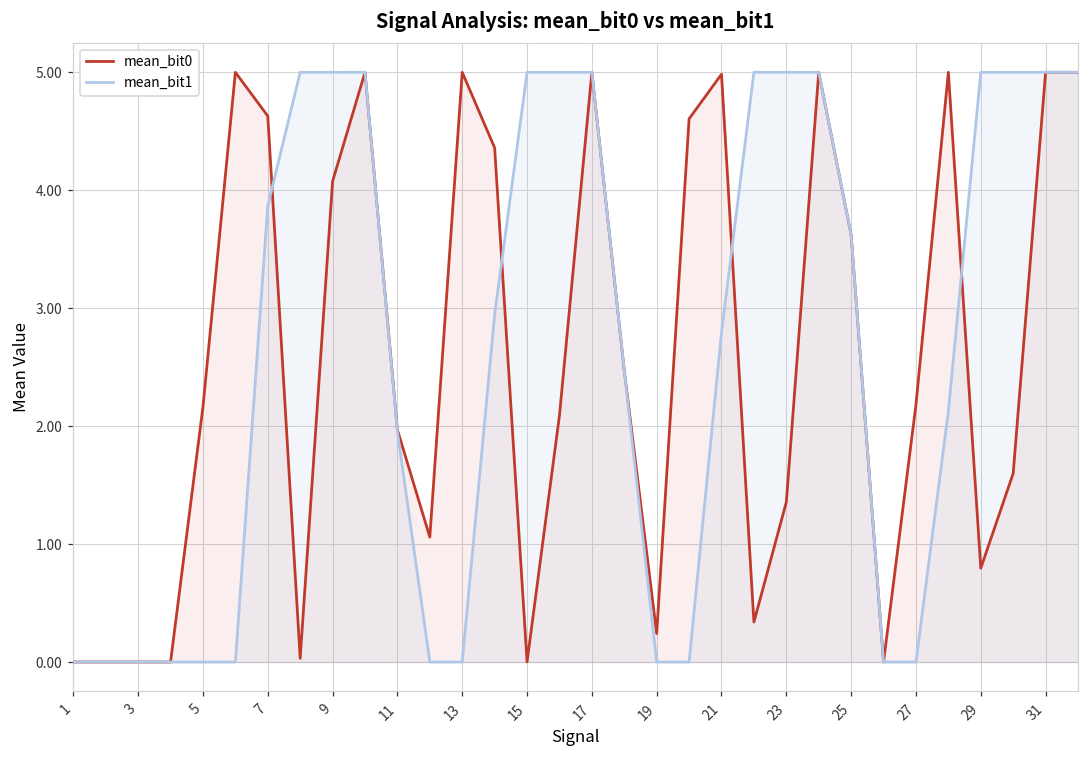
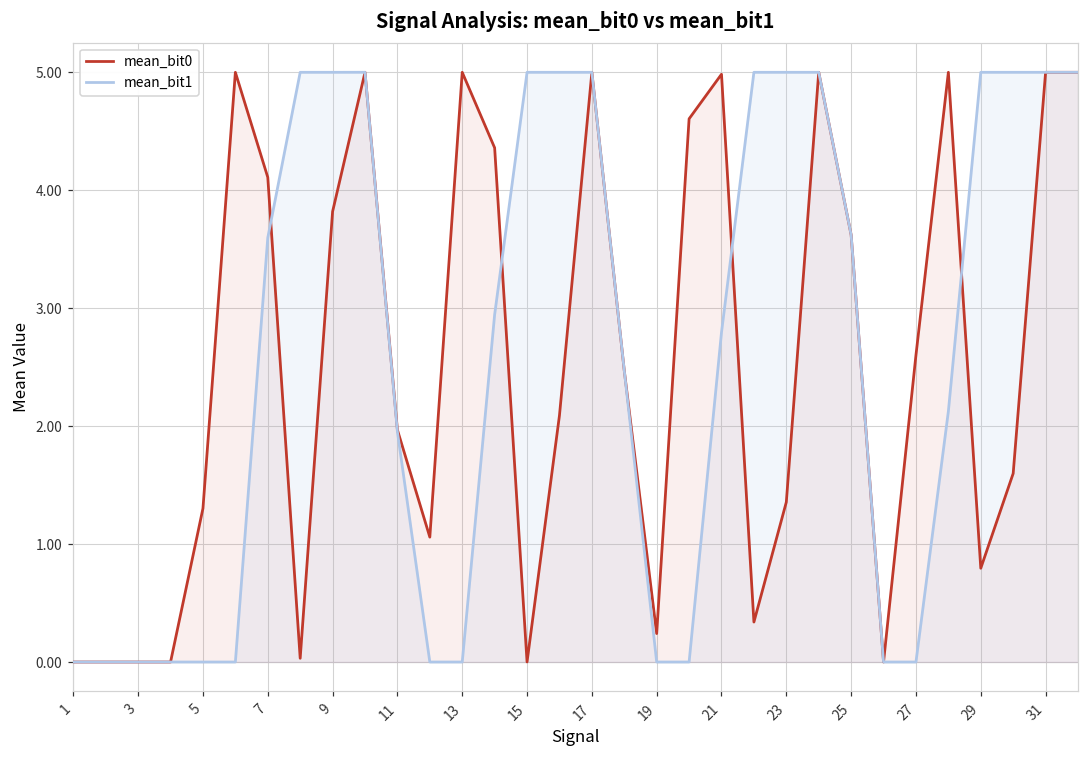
  {
    "mean_bit0": {
-     "5": 2.16,
-     "7": 4.63,
-     "9": 4.07,
+     "5": 1.30,
+     "7": 4.11,
+     "9": 3.82,
      "13": 5.00,
      "15": 0.00,
      "19": 0.24,
      "21": 4.98,
      "23": 1.36,
-     "27": 2.18,
+     "27": 2.60,
      "29": 0.79
    },
    "mean_bit1": {
      "5": 0.00,
-     "7": 3.87,
+     "7": 3.60,
      "9": 5.00,
      "13": 0.00,
      "15": 5.00,
      "19": 0.00,
      "21": 2.79,
      "23": 5.00,
      "27": 0.00,
      "29": 5.00
    }
  }
